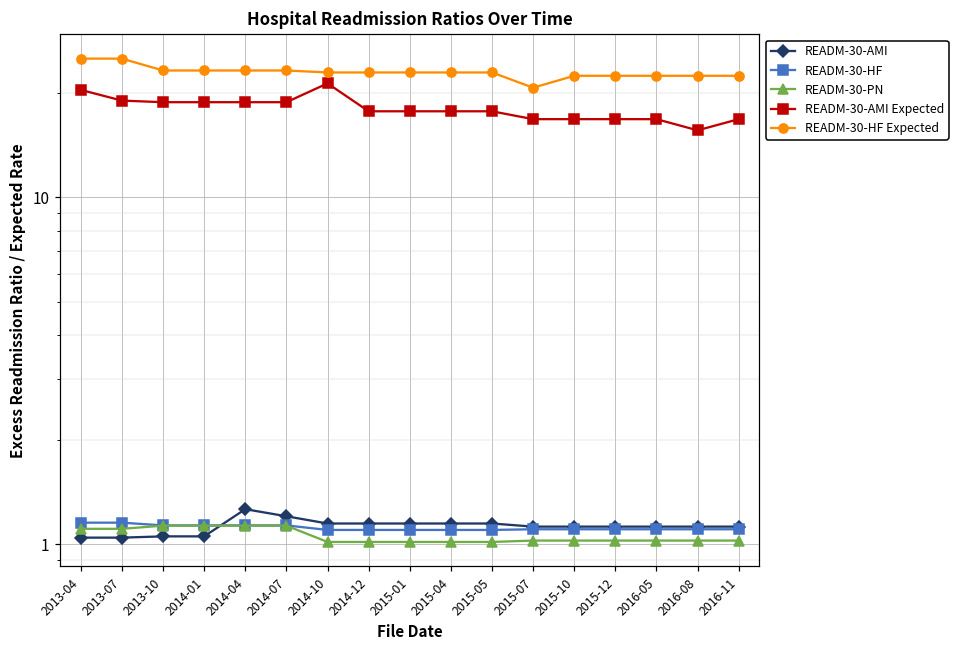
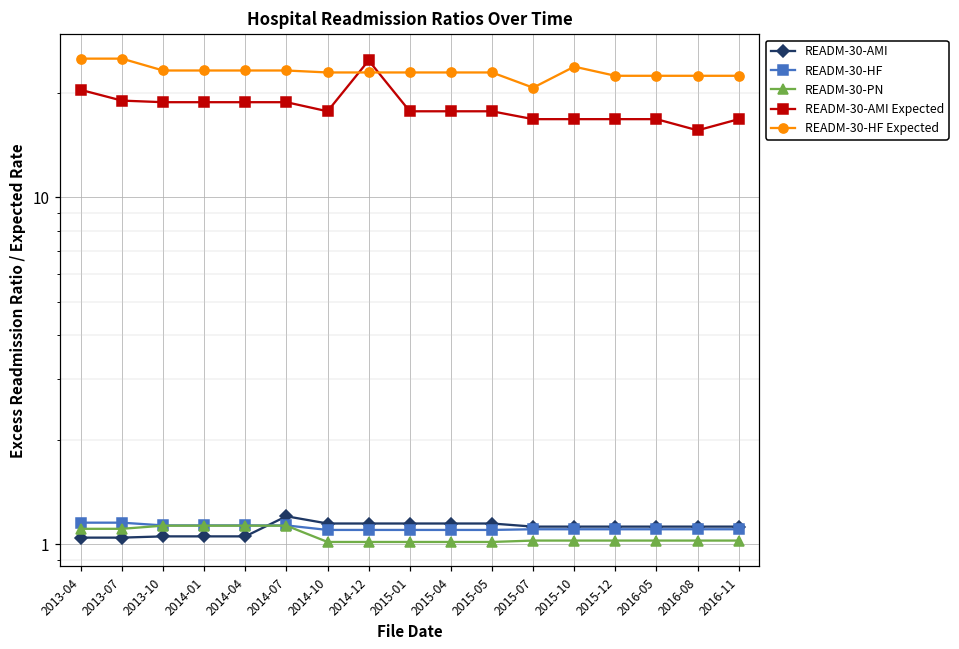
  {
    "READM-30-AMI": {
      "2013-04": 1.05,
      "2013-07": 1.05,
      "2013-10": 1.06,
      "2014-01": 1.06,
-     "2014-04": 1.26,
+     "2014-04": 1.06,
      "2014-07": 1.21,
      "2014-10": 1.15,
      "2014-12": 1.15,
      "2015-01": 1.15,
      "2015-04": 1.15,
      "2015-05": 1.15
    },
    "READM-30-HF": {
      "2013-04": 1.16,
      "2013-07": 1.16,
      "2014-10": 1.10,
      "2014-12": 1.10,
      "2015-01": 1.10,
      "2015-04": 1.10,
      "2015-05": 1.10
    },
    "READM-30-PN": {
      "2013-04": 1.11,
      "2013-07": 1.11,
      "2014-10": 1.02,
      "2014-12": 1.02,
      "2015-01": 1.02,
      "2015-04": 1.02,
      "2015-05": 1.02,
      "2015-07": 1.03,
      "2015-10": 1.03,
      "2015-12": 1.03,
      "2016-05": 1.03,
      "2016-08": 1.03,
      "2016-11": 1.03
    },
    "READM-30-AMI Expected": {
      "2013-04": 20,
      "2013-07": 19,
      "2013-10": 19,
      "2014-01": 19,
      "2014-04": 19,
      "2014-07": 19,
-     "2014-10": 21,
-     "2014-12": 18,
+     "2014-10": 18,
+     "2014-12": 25,
      "2015-01": 18,
      "2015-04": 18,
      "2015-05": 18,
      "2015-07": 17,
      "2015-10": 17,
      "2015-12": 17,
      "2016-05": 17,
      "2016-08": 16,
      "2016-11": 17
    },
    "READM-30-HF Expected": {
      "2013-04": 25,
      "2013-07": 25,
      "2013-10": 23,
      "2014-01": 23,
      "2014-04": 23,
      "2014-07": 23,
      "2014-10": 23,
      "2014-12": 23,
      "2015-01": 23,
      "2015-04": 23,
      "2015-05": 23,
      "2015-07": 21,
-     "2015-10": 22,
+     "2015-10": 24,
      "2015-12": 22,
      "2016-05": 22,
      "2016-08": 22,
      "2016-11": 22
    }
  }
